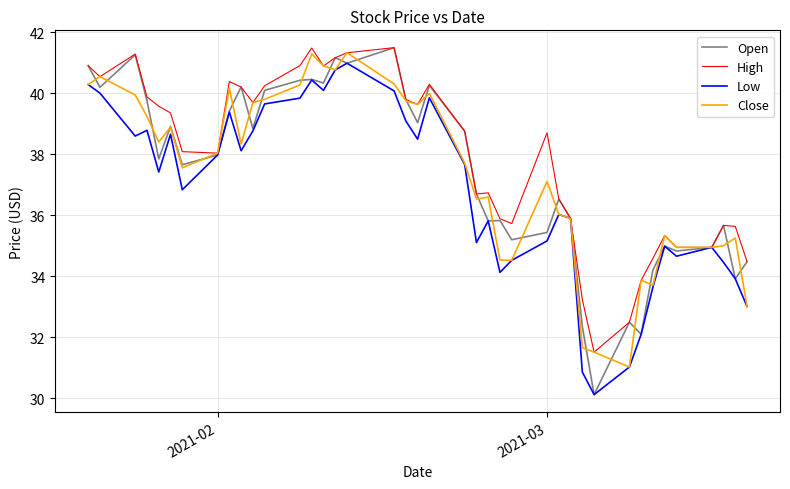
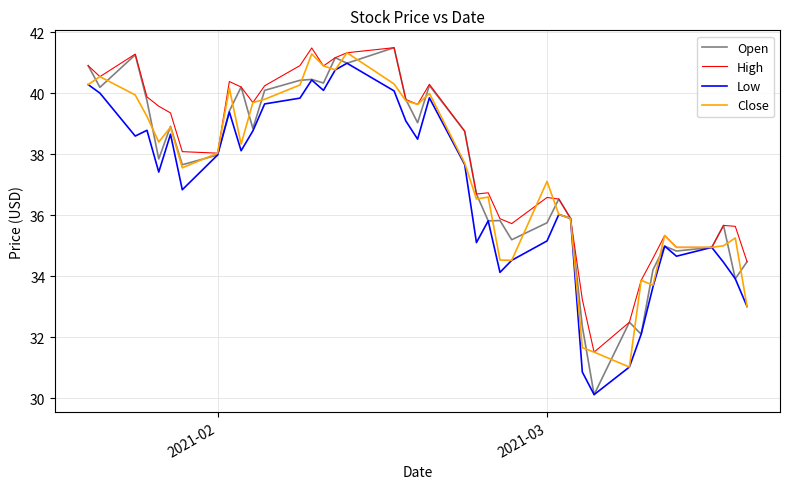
  {
    "Open": {
-     "2021-03": 35.4
+     "2021-03": 35.8
    },
    "High": {
-     "2021-03": 38.7
+     "2021-03": 36.6
    },
    "Low": {
      "2021-03": 35.2
    },
    "Close": {
      "2021-03": 37.1
    }
  }
